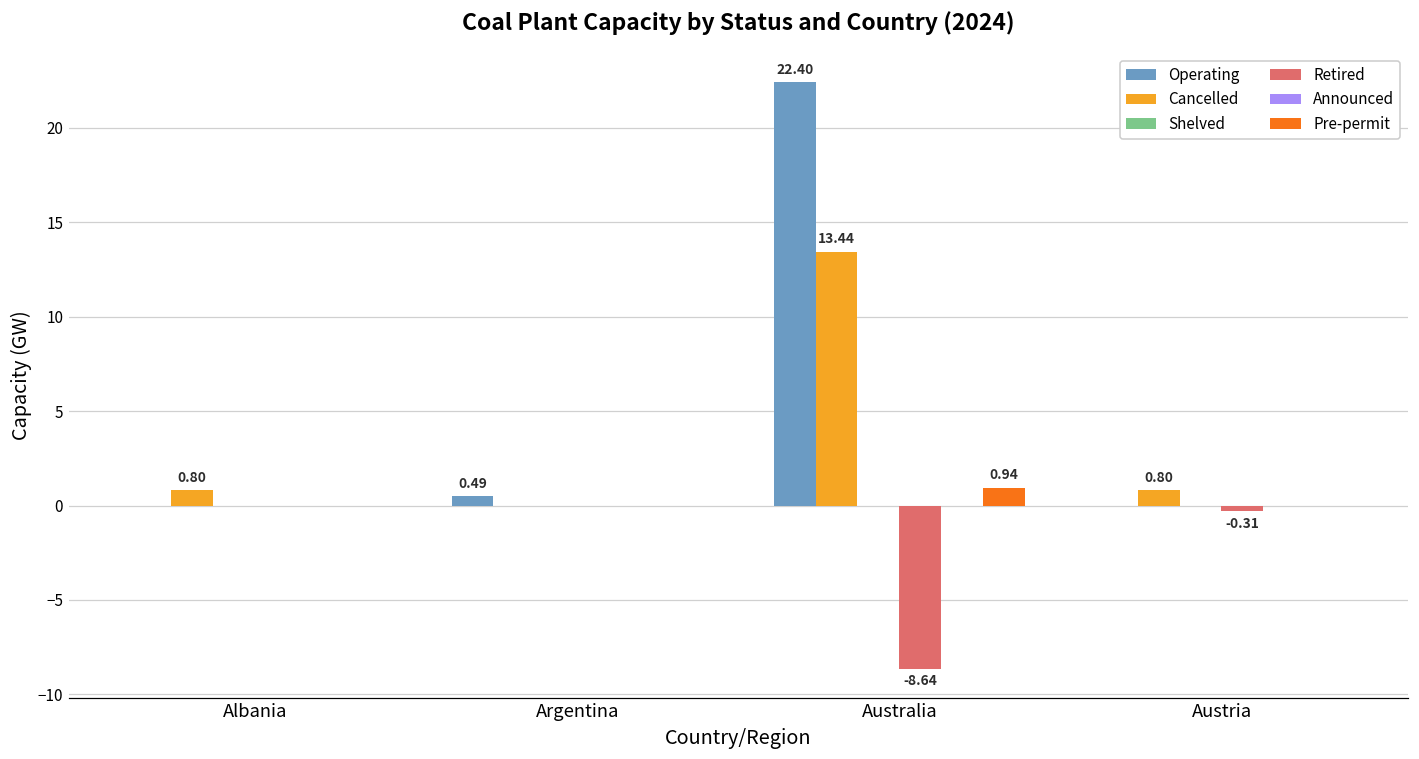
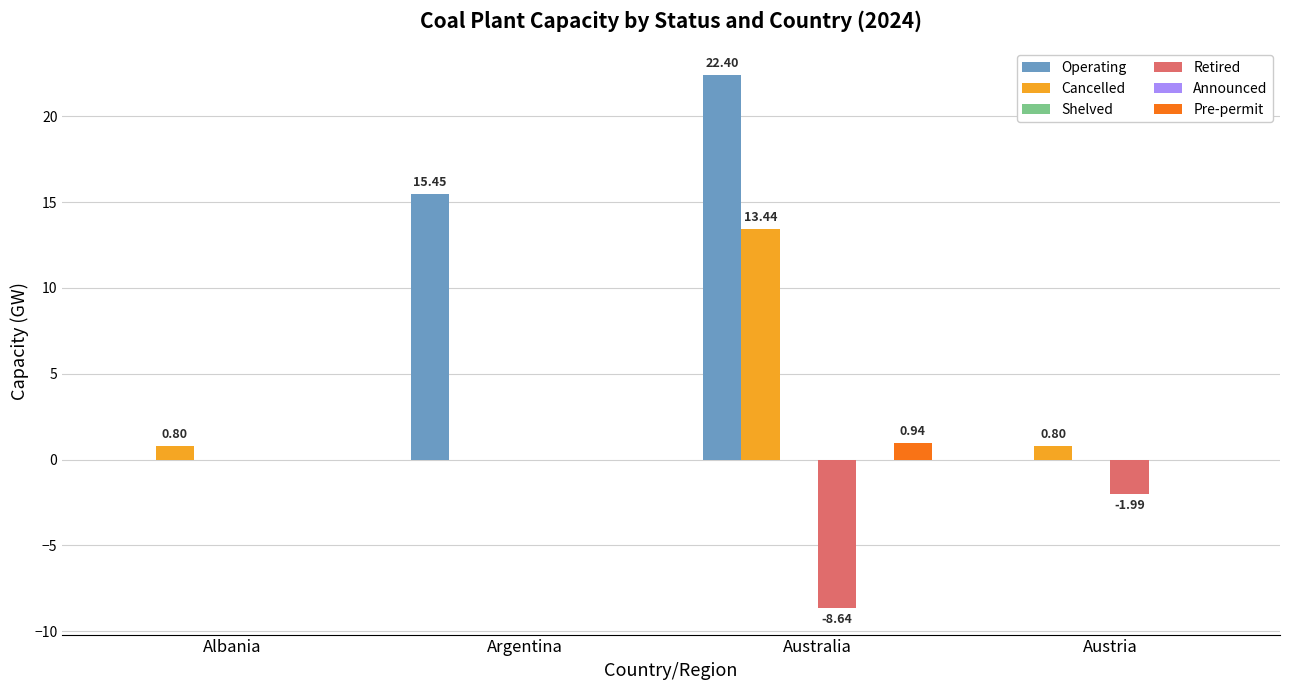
  {
    "Operating": {
-     "Argentina": 0.49,
+     "Argentina": 15.45,
      "Australia": 22.40
    },
    "Shelved": {
      "Albania": 0.0,
      "Argentina": 0.0,
      "Australia": 0.0,
      "Austria": 0.0
    },
    "Retired": {
      "Australia": -8.64,
-     "Austria": -0.31
+     "Austria": -1.99
    },
    "Announced": {
      "Albania": 0.0,
      "Argentina": 0.0,
      "Australia": 0.0,
      "Austria": 0.0
    }
  }
